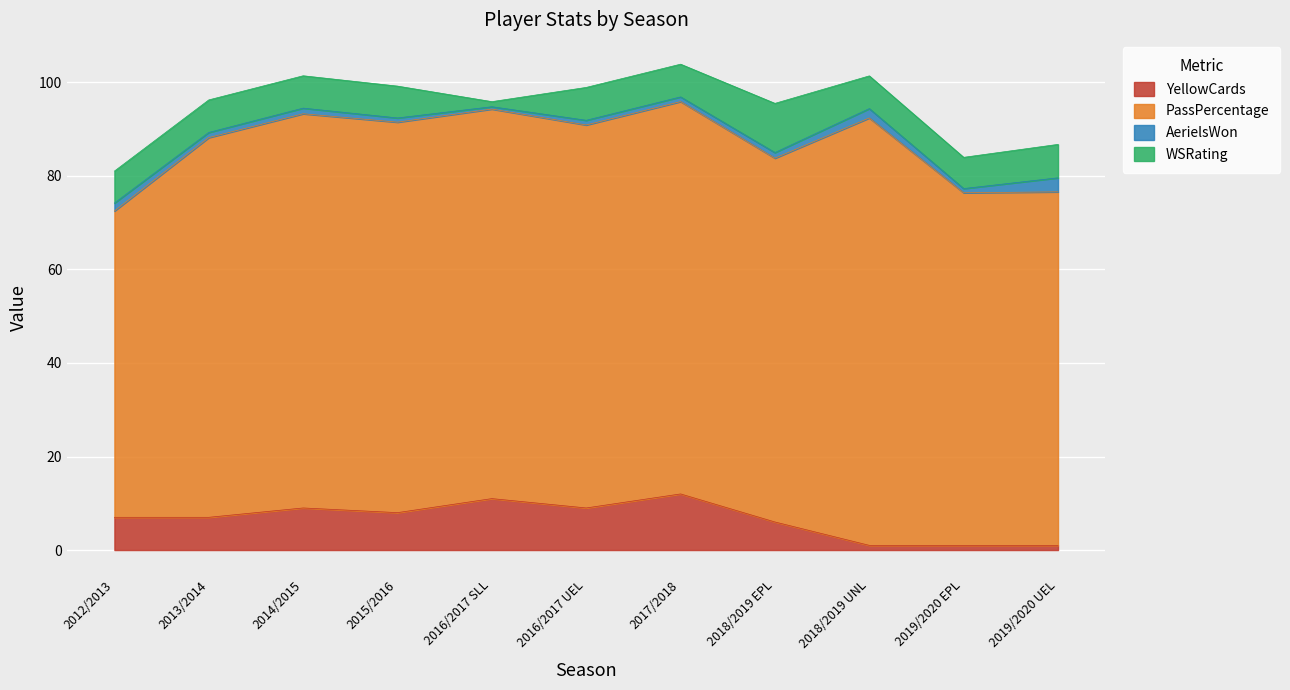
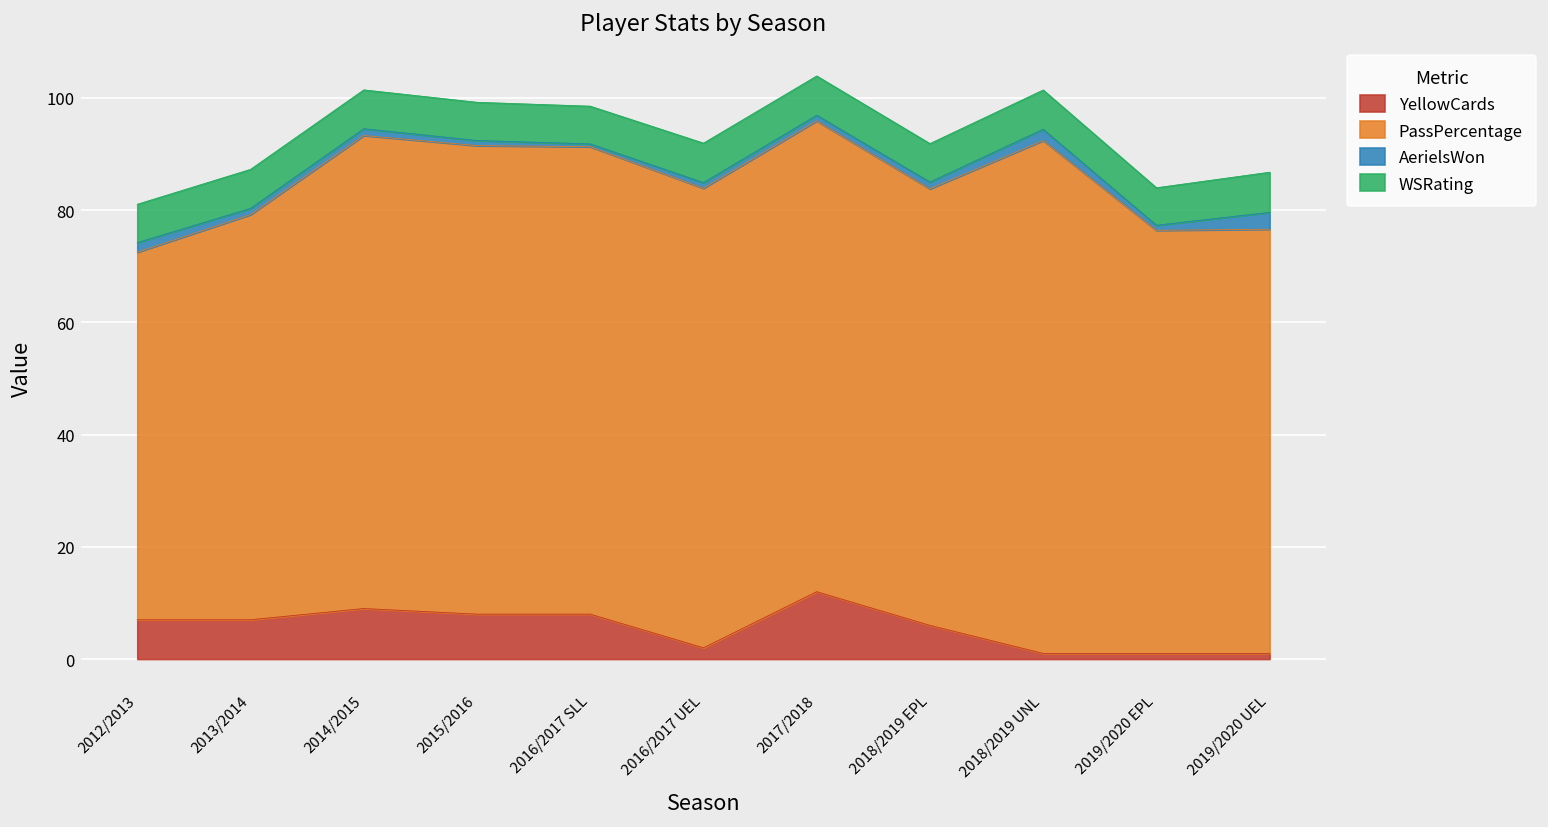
  {
    "YellowCards": {
      "2012/2013": 7,
      "2013/2014": 7,
      "2014/2015": 9,
      "2015/2016": 8,
-     "2016/2017 SLL": 11,
-     "2016/2017 UEL": 9,
+     "2016/2017 SLL": 8,
+     "2016/2017 UEL": 2,
      "2017/2018": 12,
      "2018/2019 EPL": 6,
      "2018/2019 UNL": 1,
      "2019/2020 EPL": 1,
      "2019/2020 UEL": 1
    },
    "PassPercentage": {
      "2012/2013": 66,
-     "2013/2014": 81,
+     "2013/2014": 72,
      "2014/2015": 84,
      "2015/2016": 84,
      "2016/2017 UEL": 82,
      "2017/2018": 84,
      "2018/2019 EPL": 78,
      "2018/2019 UNL": 91,
      "2019/2020 EPL": 75,
      "2019/2020 UEL": 76
    },
    "AerielsWon": {
      "2012/2013": 2,
      "2013/2014": 1,
      "2014/2015": 1,
      "2015/2016": 1,
      "2016/2017 UEL": 1,
      "2017/2018": 1,
      "2018/2019 EPL": 1,
      "2018/2019 UNL": 2,
      "2019/2020 EPL": 1,
      "2019/2020 UEL": 3
    },
    "WSRating": {
      "2012/2013": 7,
      "2013/2014": 7,
      "2014/2015": 7,
      "2015/2016": 7,
-     "2016/2017 SLL": 1,
+     "2016/2017 SLL": 7,
      "2016/2017 UEL": 7,
      "2017/2018": 7,
-     "2018/2019 EPL": 11,
+     "2018/2019 EPL": 7,
      "2018/2019 UNL": 7,
      "2019/2020 EPL": 7,
      "2019/2020 UEL": 7
    }
  }
